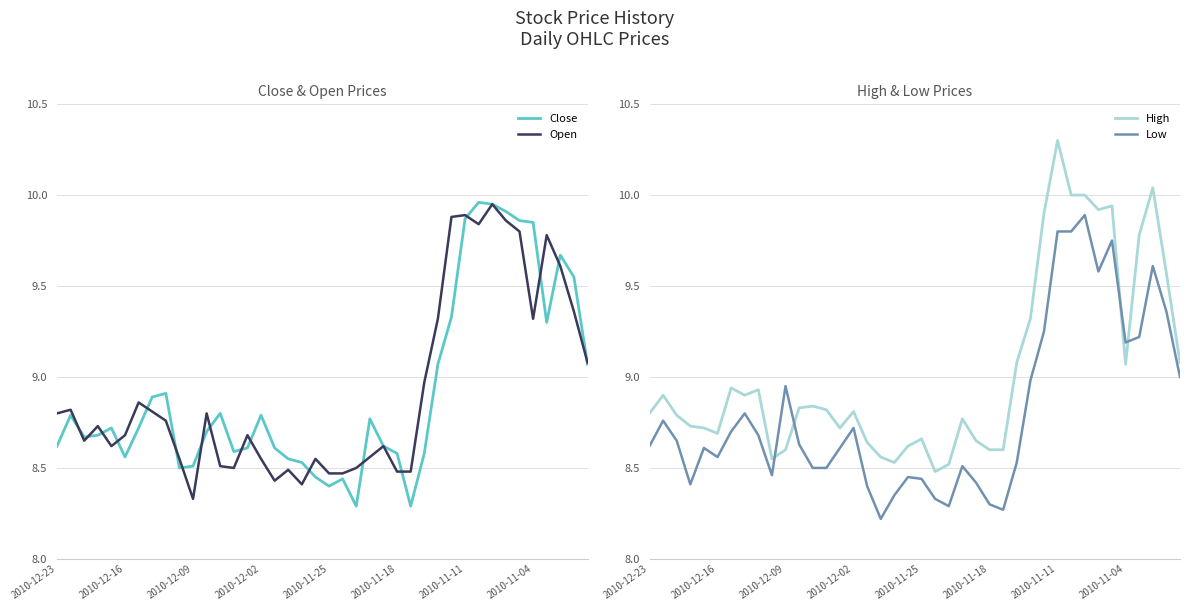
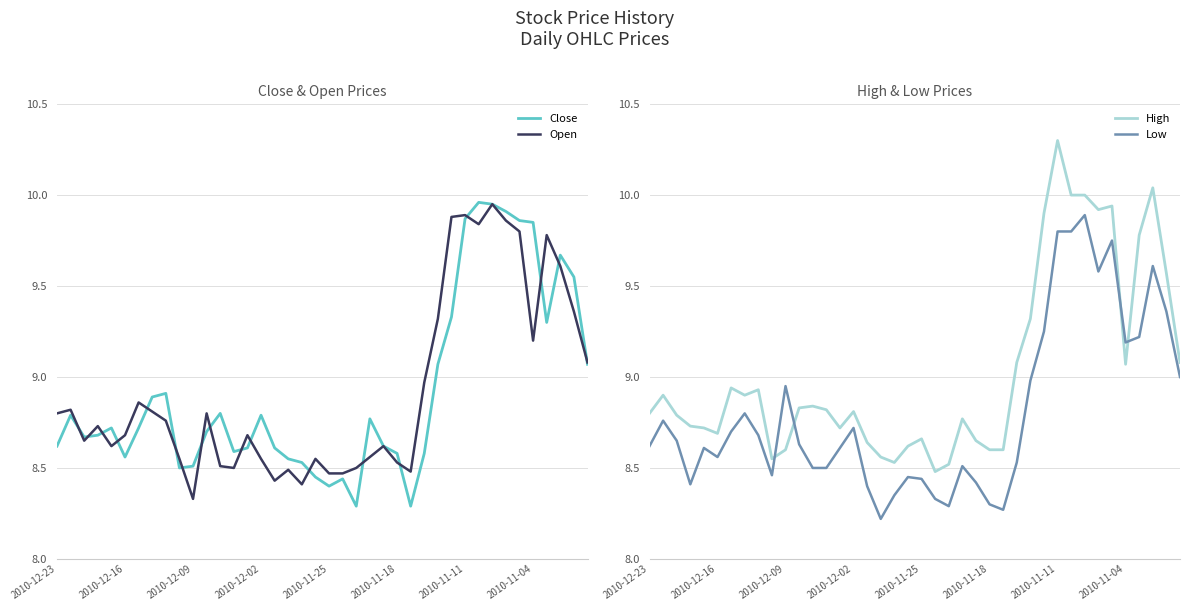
  {
    "Close & Open Prices": {
      "Close": {
        "2010-12-23": 8.62,
        "2010-12-16": 8.56,
        "2010-12-09": 8.51,
        "2010-12-02": 8.79,
        "2010-11-25": 8.40,
        "2010-11-18": 8.58,
        "2010-11-11": 9.87,
        "2010-11-04": 9.85
      },
      "Open": {
        "2010-12-23": 8.80,
        "2010-12-16": 8.68,
        "2010-12-09": 8.33,
        "2010-12-02": 8.55,
        "2010-11-25": 8.47,
-       "2010-11-18": 8.48,
+       "2010-11-18": 8.53,
        "2010-11-11": 9.89,
-       "2010-11-04": 9.32
+       "2010-11-04": 9.20
      }
    },
    "High & Low Prices": {
      "High": {
        "2010-12-23": 8.80,
        "2010-12-16": 8.69,
        "2010-12-09": 8.60,
        "2010-12-02": 8.81,
        "2010-11-25": 8.66,
        "2010-11-18": 8.60,
        "2010-11-11": 10.30,
        "2010-11-04": 9.07
      },
      "Low": {
        "2010-12-23": 8.62,
        "2010-12-16": 8.56,
        "2010-12-09": 8.95,
        "2010-12-02": 8.72,
        "2010-11-25": 8.44,
        "2010-11-18": 8.30,
        "2010-11-11": 9.80,
        "2010-11-04": 9.19
      }
    }
  }
